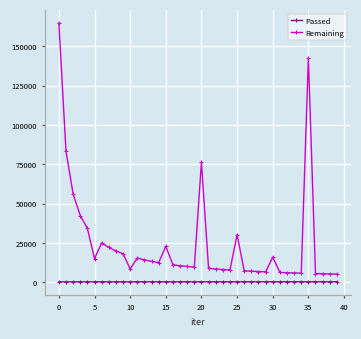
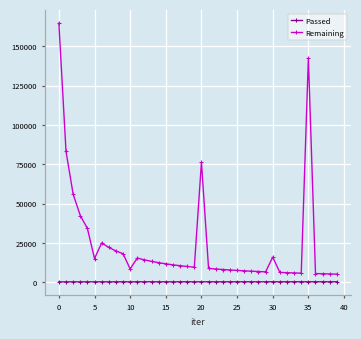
  {
    "Passed": {
      "0": 0,
      "5": 0,
      "10": 0,
      "15": 0,
      "20": 0,
      "25": 0,
      "30": 0,
      "35": 0
    },
    "Remaining": {
      "0": 165000,
      "5": 15000,
      "10": 8000,
-     "15": 23000,
+     "15": 12000,
      "20": 76000,
-     "25": 30000,
+     "25": 7000,
      "30": 16000,
      "35": 143000
    }
  }
